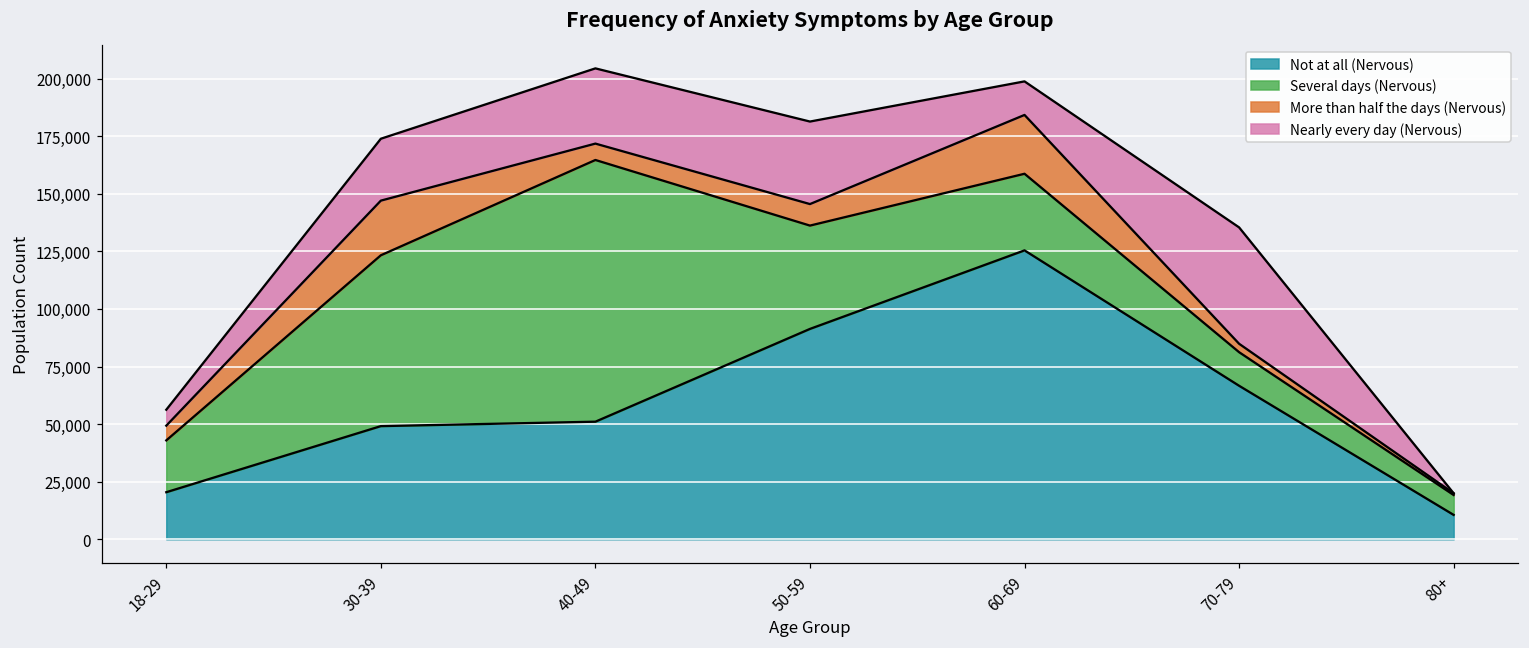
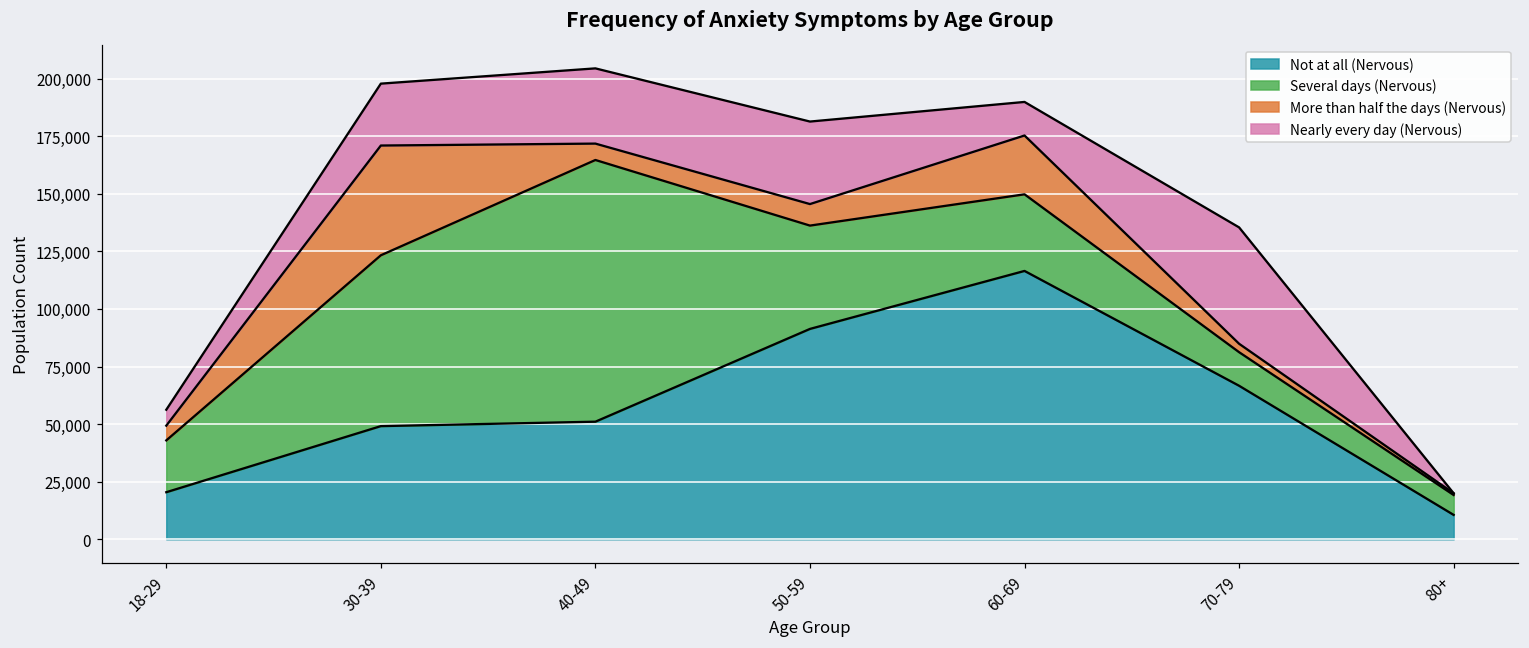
  {
    "Not at all (Nervous)": {
      "18-29": "20,000",
      "30-39": "49,000",
      "40-49": "51,000",
      "50-59": "91,000",
-     "60-69": "125,000",
+     "60-69": "117,000",
      "70-79": "67,000",
      "80+": "11,000"
    },
    "Several days (Nervous)": {
      "18-29": "23,000",
      "30-39": "74,000",
      "40-49": "114,000",
      "50-59": "45,000",
      "60-69": "33,000",
      "70-79": "15,000"
    },
    "More than half the days (Nervous)": {
      "18-29": "6,000",
-     "30-39": "24,000",
+     "30-39": "48,000",
      "40-49": "7,000",
      "50-59": "9,000",
      "60-69": "26,000",
      "70-79": "4,000"
    },
    "Nearly every day (Nervous)": {
      "18-29": "7,000",
      "30-39": "27,000",
      "40-49": "33,000",
      "50-59": "36,000",
      "60-69": "15,000",
      "70-79": "51,000"
    }
  }
